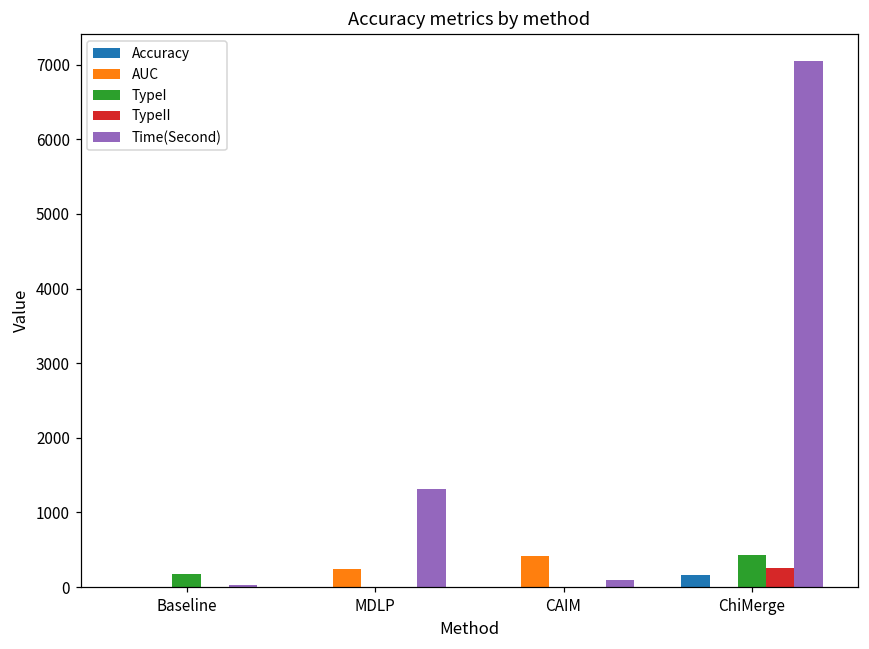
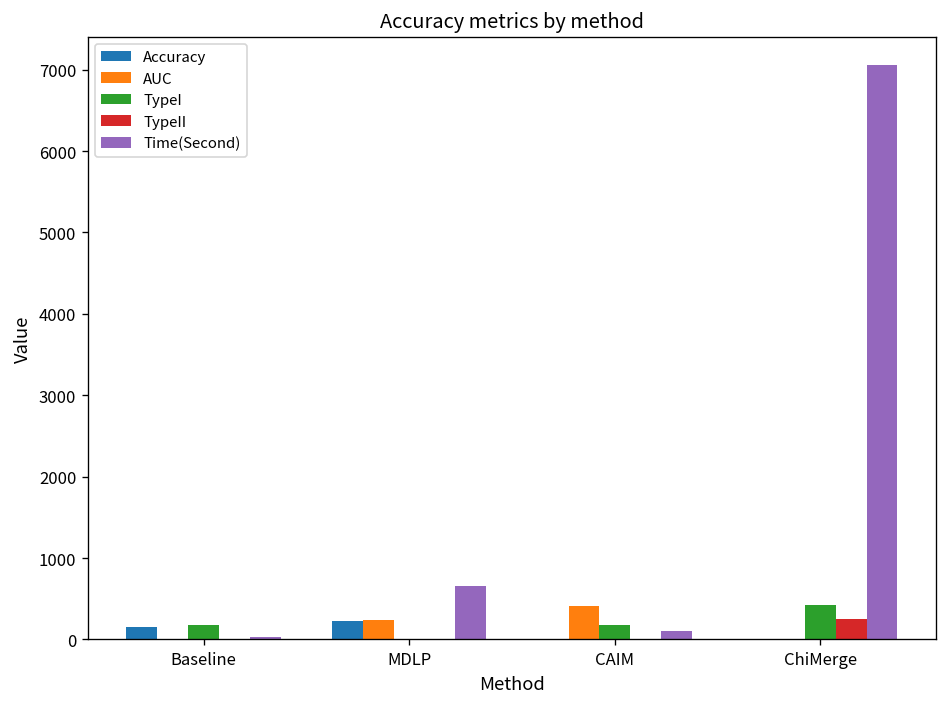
  {
    "Accuracy": {
-     "Baseline": 0,
-     "MDLP": 0,
-     "ChiMerge": 200
+     "Baseline": 100,
+     "MDLP": 200,
+     "ChiMerge": 0
    },
    "AUC": {
      "MDLP": 200,
      "CAIM": 400
    },
    "TypeI": {
      "Baseline": 200,
-     "CAIM": 0,
+     "CAIM": 200,
      "ChiMerge": 400
    },
    "TypeII": {
      "ChiMerge": 300
    },
    "Time(Second)": {
-     "MDLP": 1300,
+     "MDLP": 700,
      "CAIM": 100,
      "ChiMerge": 7100
    }
  }
